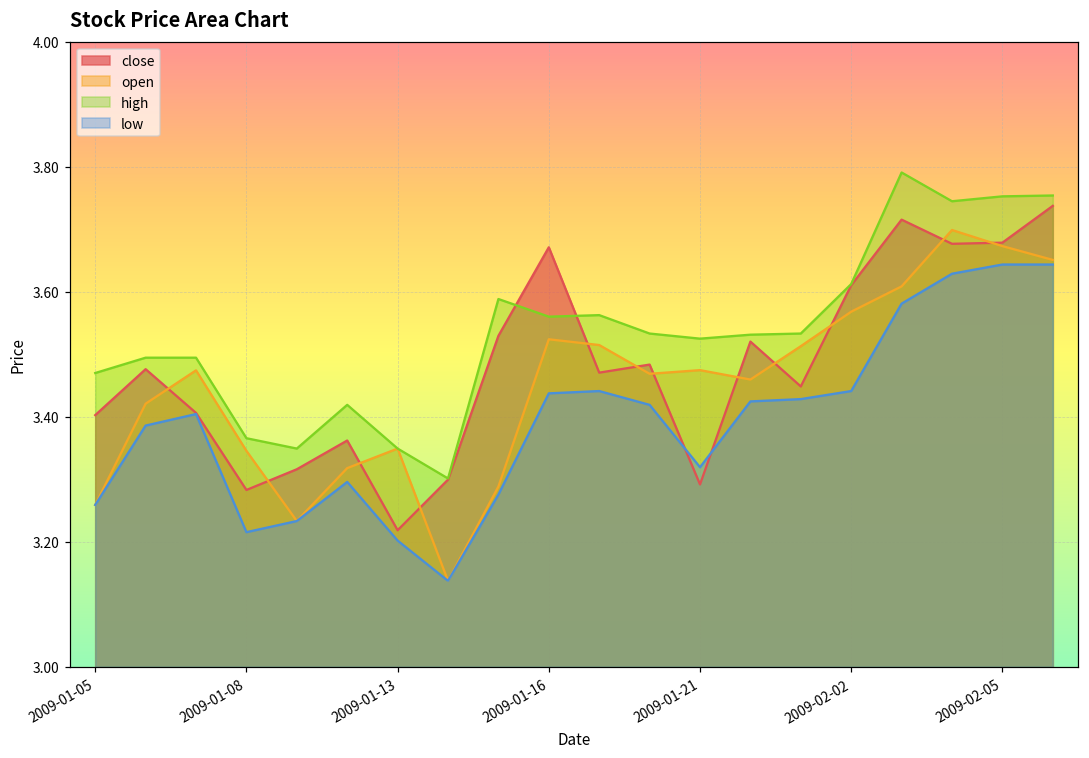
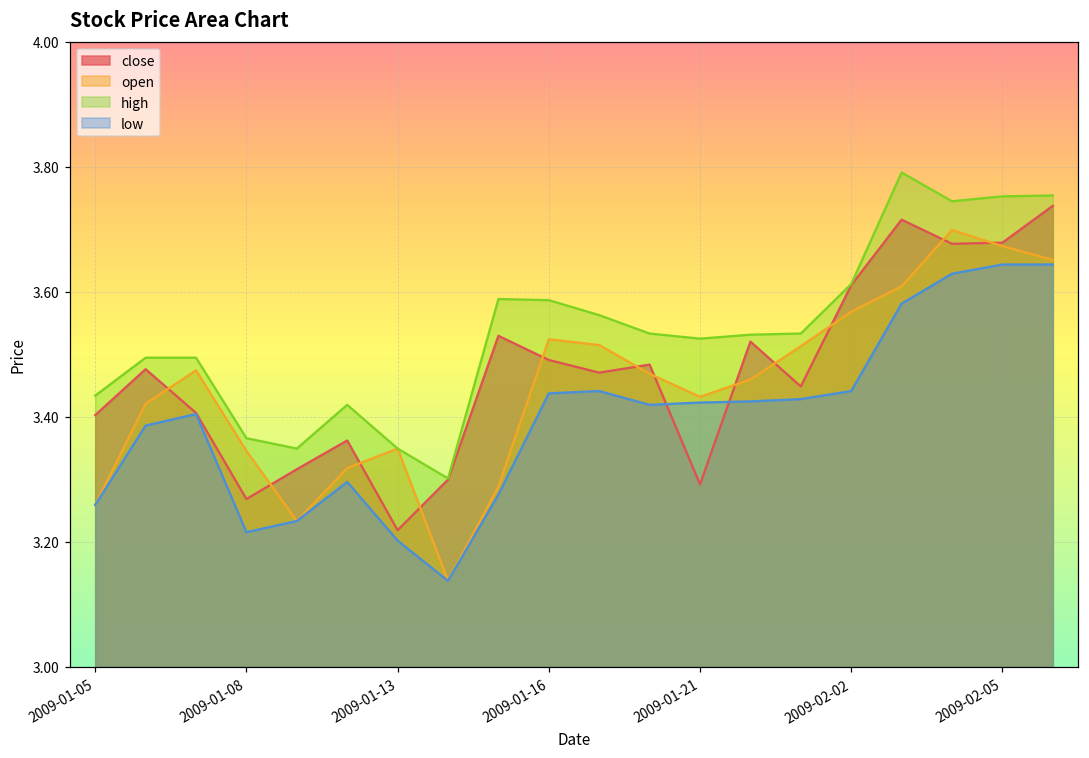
  {
    "close": {
      "2009-01-05": 3.40,
-     "2009-01-08": 3.28,
+     "2009-01-08": 3.27,
      "2009-01-13": 3.22,
-     "2009-01-16": 3.67,
+     "2009-01-16": 3.49,
      "2009-01-21": 3.29,
      "2009-02-05": 3.68
    },
    "open": {
      "2009-01-08": 3.35,
      "2009-01-16": 3.52,
-     "2009-01-21": 3.47,
+     "2009-01-21": 3.43,
      "2009-02-02": 3.57,
      "2009-02-05": 3.67
    },
    "high": {
-     "2009-01-05": 3.47,
+     "2009-01-05": 3.43,
      "2009-01-08": 3.37,
-     "2009-01-16": 3.56,
+     "2009-01-16": 3.59,
      "2009-01-21": 3.53,
      "2009-02-05": 3.75
    },
    "low": {
      "2009-01-08": 3.22,
      "2009-01-13": 3.20,
      "2009-01-16": 3.44,
-     "2009-01-21": 3.32,
+     "2009-01-21": 3.42,
      "2009-02-02": 3.44,
      "2009-02-05": 3.64
    }
  }
